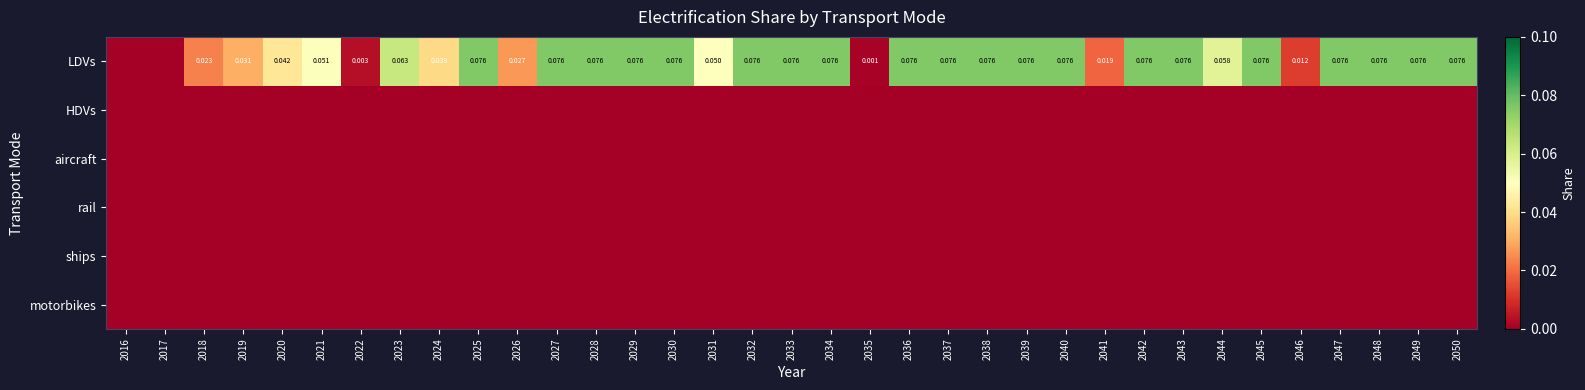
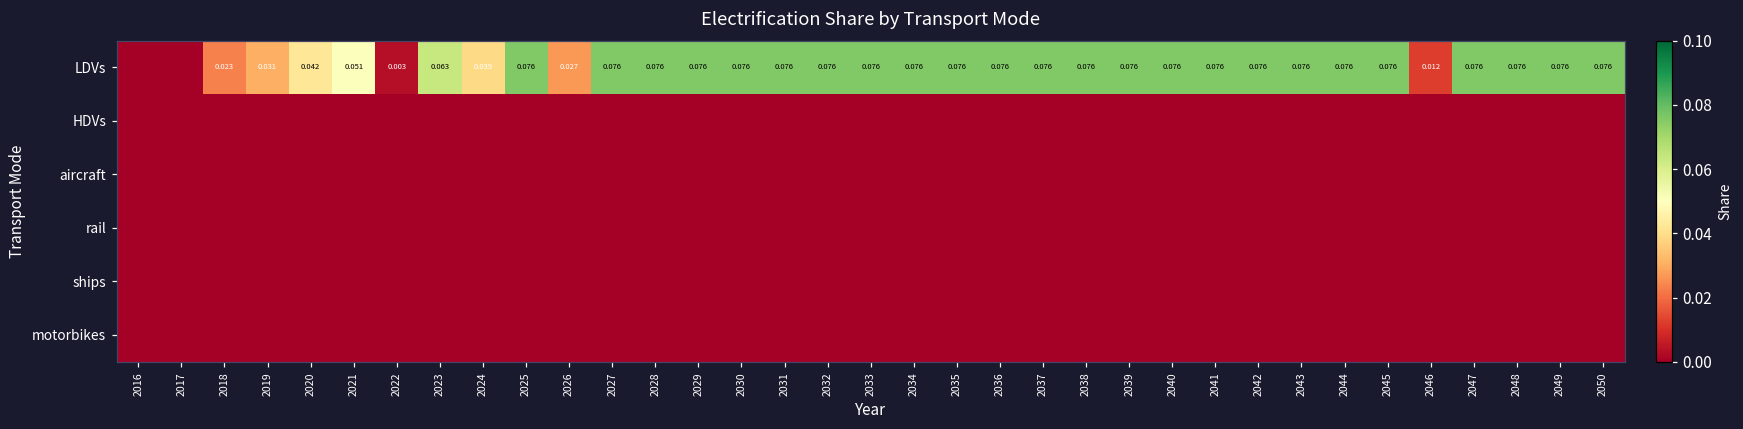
  {
    "LDVs": {
      "2018": 0.023,
      "2019": 0.031,
      "2020": 0.042,
      "2021": 0.051,
      "2022": 0.003,
      "2023": 0.063,
      "2024": 0.039,
      "2025": 0.076,
      "2026": 0.027,
      "2027": 0.076,
      "2028": 0.076,
      "2029": 0.076,
      "2030": 0.076,
-     "2031": 0.050,
+     "2031": 0.076,
      "2032": 0.076,
      "2033": 0.076,
      "2034": 0.076,
-     "2035": 0.001,
+     "2035": 0.076,
      "2036": 0.076,
      "2037": 0.076,
      "2038": 0.076,
      "2039": 0.076,
      "2040": 0.076,
-     "2041": 0.019,
+     "2041": 0.076,
      "2042": 0.076,
      "2043": 0.076,
-     "2044": 0.058,
+     "2044": 0.076,
      "2045": 0.076,
      "2046": 0.012,
      "2047": 0.076,
      "2048": 0.076,
      "2049": 0.076,
      "2050": 0.076
    }
  }
